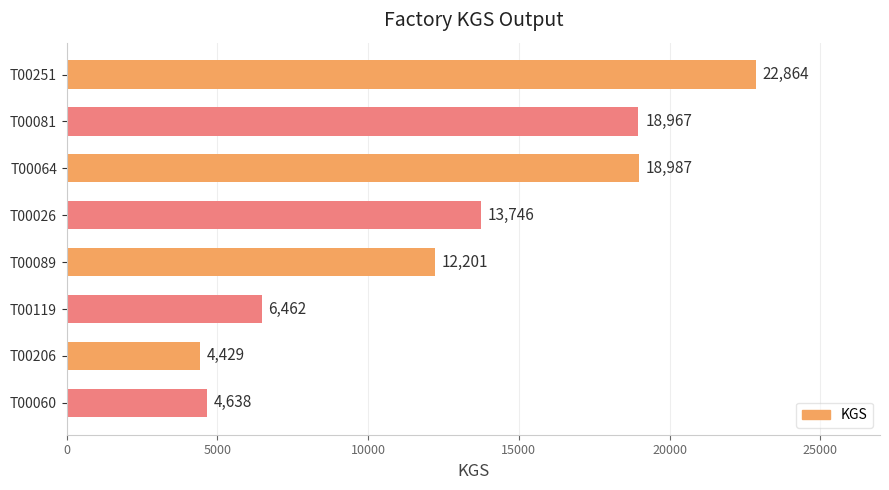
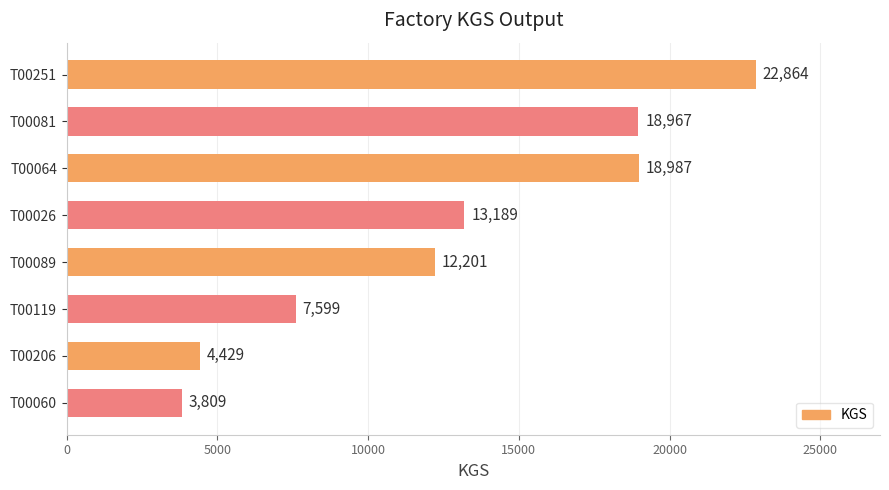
  {
    "T00251": "22,864",
    "T00081": "18,967",
    "T00064": "18,987",
-   "T00026": "13,746",
+   "T00026": "13,189",
    "T00089": "12,201",
-   "T00119": "6,462",
+   "T00119": "7,599",
    "T00206": "4,429",
-   "T00060": "4,638"
+   "T00060": "3,809"
  }
